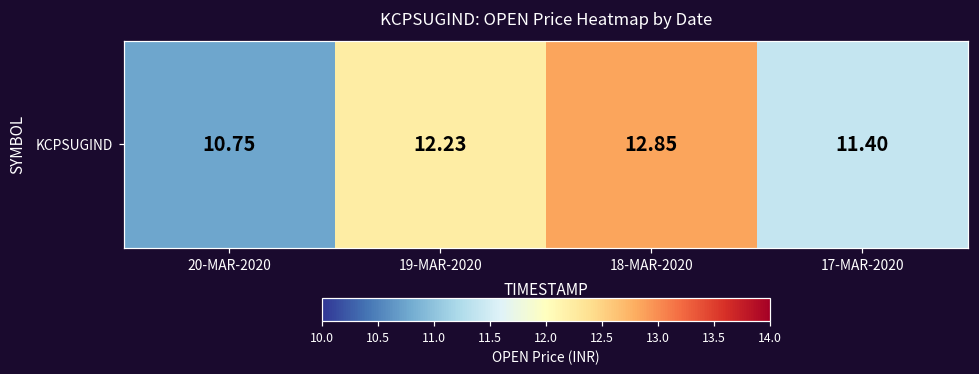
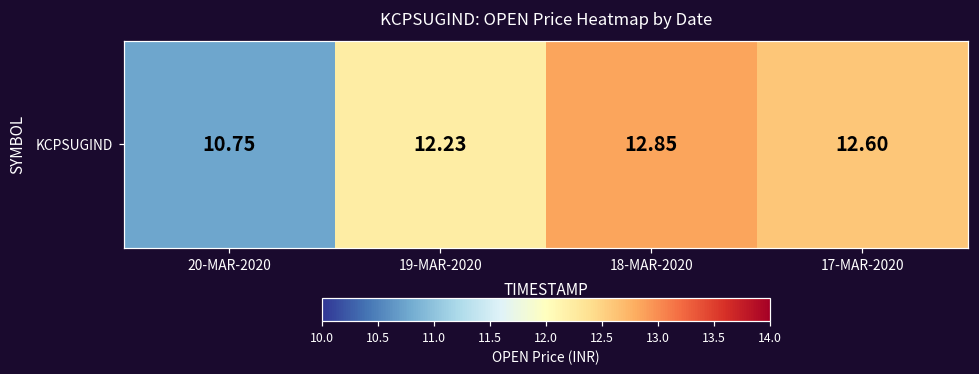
  {
    "KCPSUGIND": {
      "20-MAR-2020": 10.75,
      "19-MAR-2020": 12.23,
      "18-MAR-2020": 12.85,
-     "17-MAR-2020": 11.40
+     "17-MAR-2020": 12.60
    }
  }
